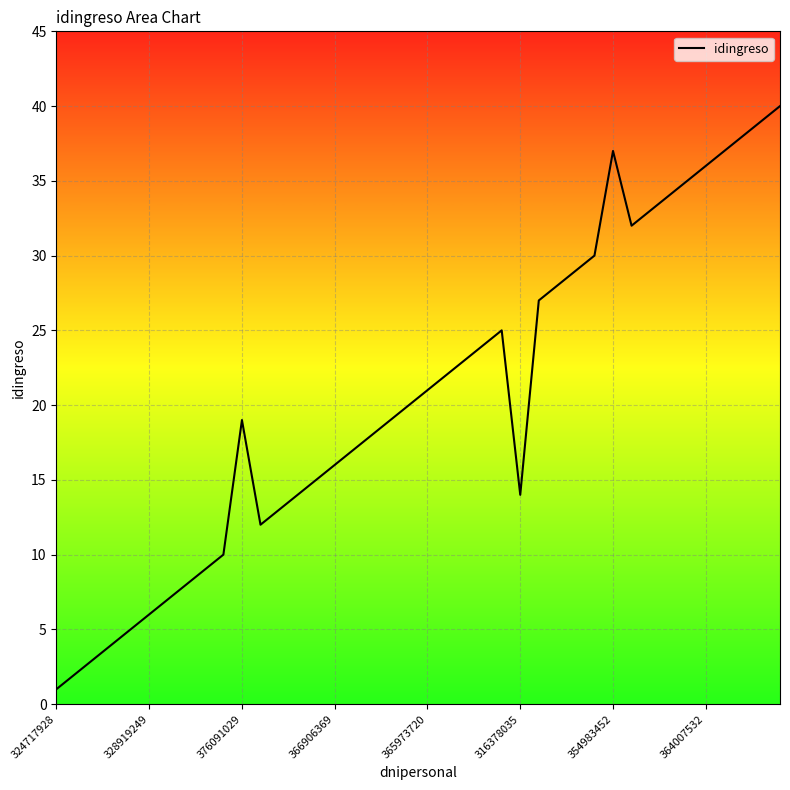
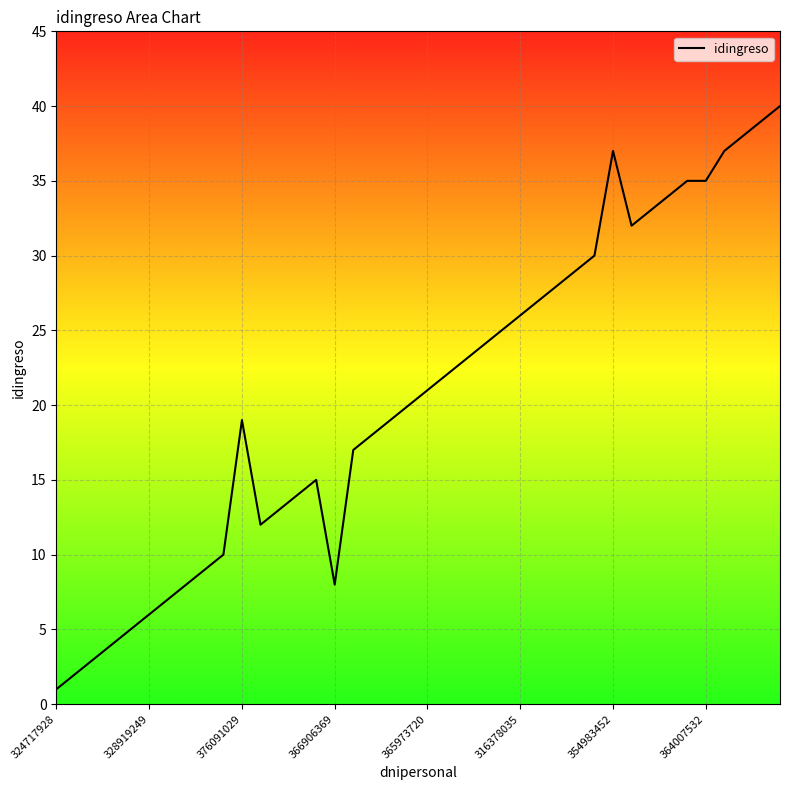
  {
    "324717928": 1,
    "328919249": 6,
    "376091029": 19,
-   "366906369": 16,
+   "366906369": 8,
    "365973720": 21,
-   "316378035": 14,
+   "316378035": 26,
    "354983452": 37,
-   "364007532": 36
+   "364007532": 35
  }
